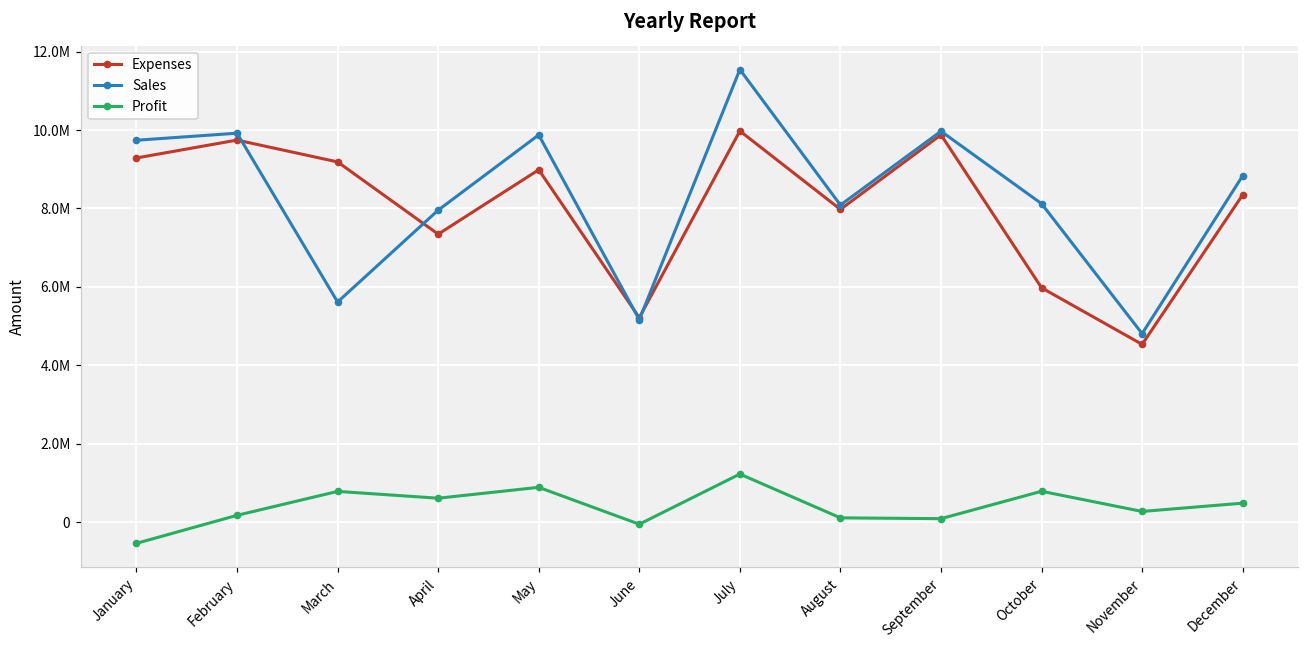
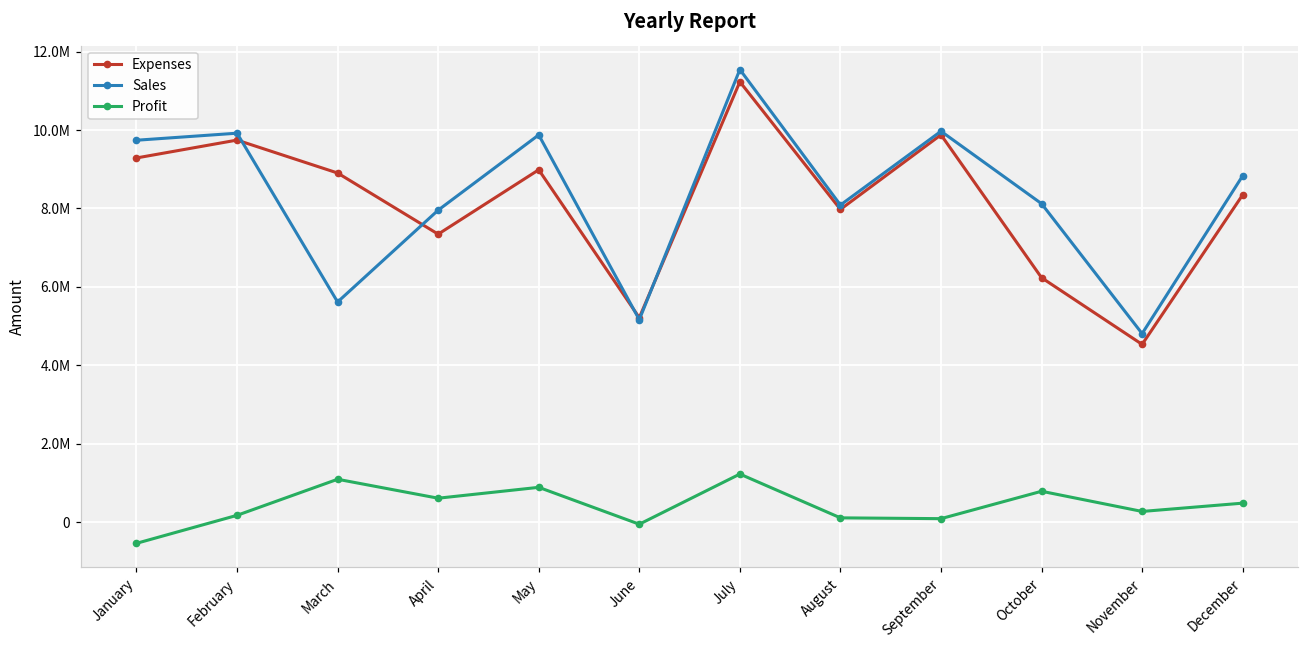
  {
    "Expenses": {
      "January": 9300000,
      "February": 9700000,
-     "March": 9200000,
+     "March": 8900000,
      "April": 7300000,
      "May": 9000000,
-     "July": 10000000,
+     "July": 11200000,
      "August": 8000000,
      "September": 9900000,
-     "October": 6000000,
+     "October": 6200000,
      "November": 4500000,
      "December": 8300000
    },
    "Sales": {
      "January": 9700000,
      "February": 9900000,
      "March": 5600000,
      "April": 8000000,
      "May": 9900000,
      "July": 11500000,
      "August": 8100000,
      "September": 10000000,
      "October": 8100000,
      "November": 4800000,
      "December": 8800000
    },
    "Profit": {
      "January": -500000,
      "February": 200000,
-     "March": 800000,
+     "March": 1100000,
      "April": 600000,
      "May": 900000,
      "June": -100000,
      "July": 1200000,
      "August": 100000,
      "September": 100000,
      "October": 800000,
      "November": 300000,
      "December": 500000
    }
  }
